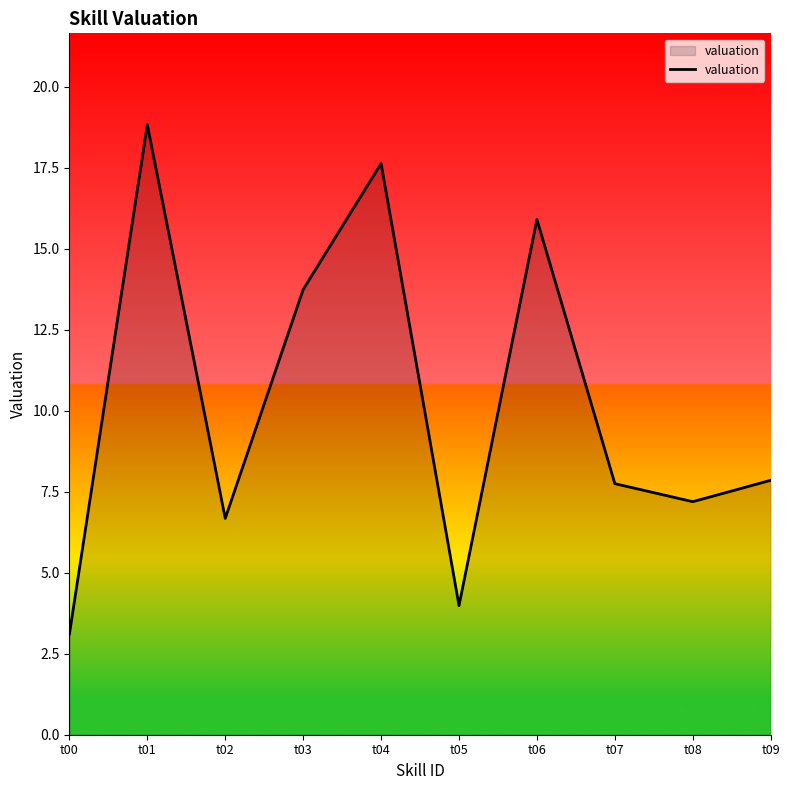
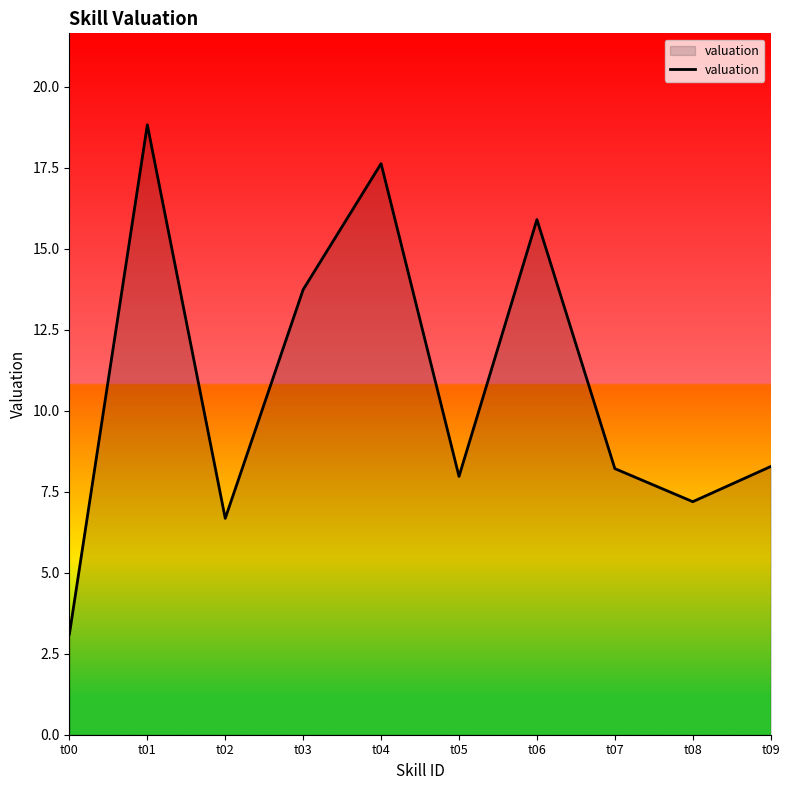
  {
    "t00": 3.1,
    "t01": 18.8,
    "t02": 6.7,
    "t03": 13.7,
    "t04": 17.6,
-   "t05": 4.0,
+   "t05": 8.0,
    "t06": 15.9,
-   "t07": 7.7,
+   "t07": 8.2,
    "t08": 7.2,
-   "t09": 7.9
+   "t09": 8.3
  }
